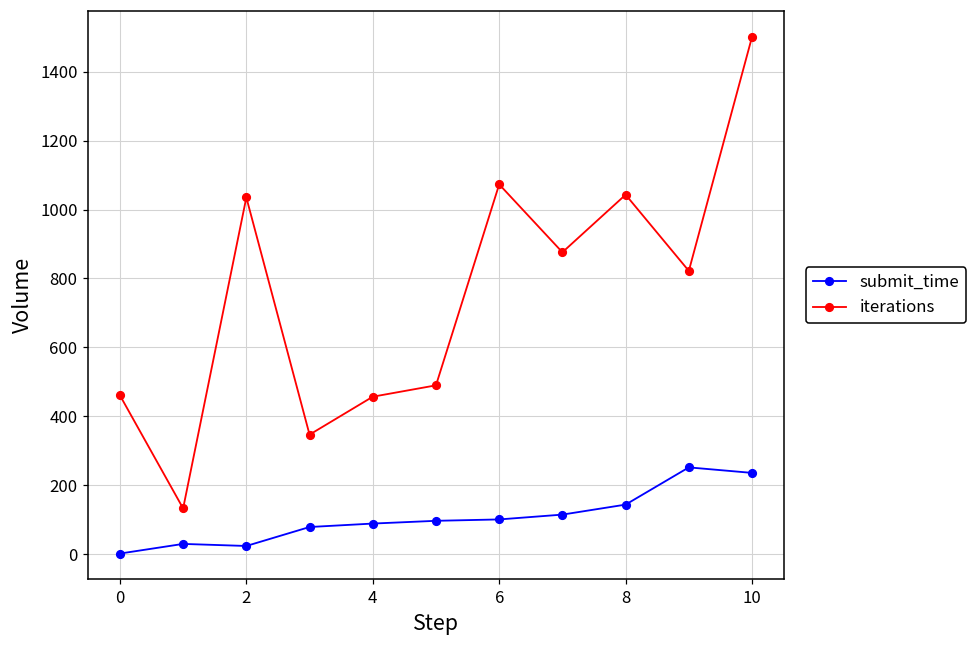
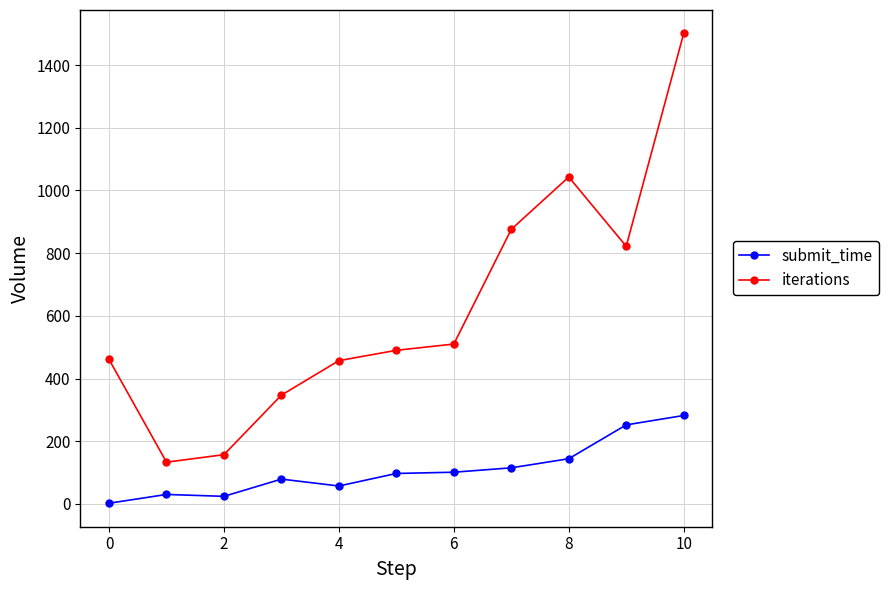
  {
    "submit_time": {
      "0": 0,
      "2": 20,
-     "4": 90,
+     "4": 60,
      "6": 100,
      "8": 140,
-     "10": 240
+     "10": 280
    },
    "iterations": {
      "0": 460,
-     "2": 1040,
+     "2": 160,
      "4": 460,
-     "6": 1070,
+     "6": 510,
      "8": 1040,
      "10": 1500
    }
  }
